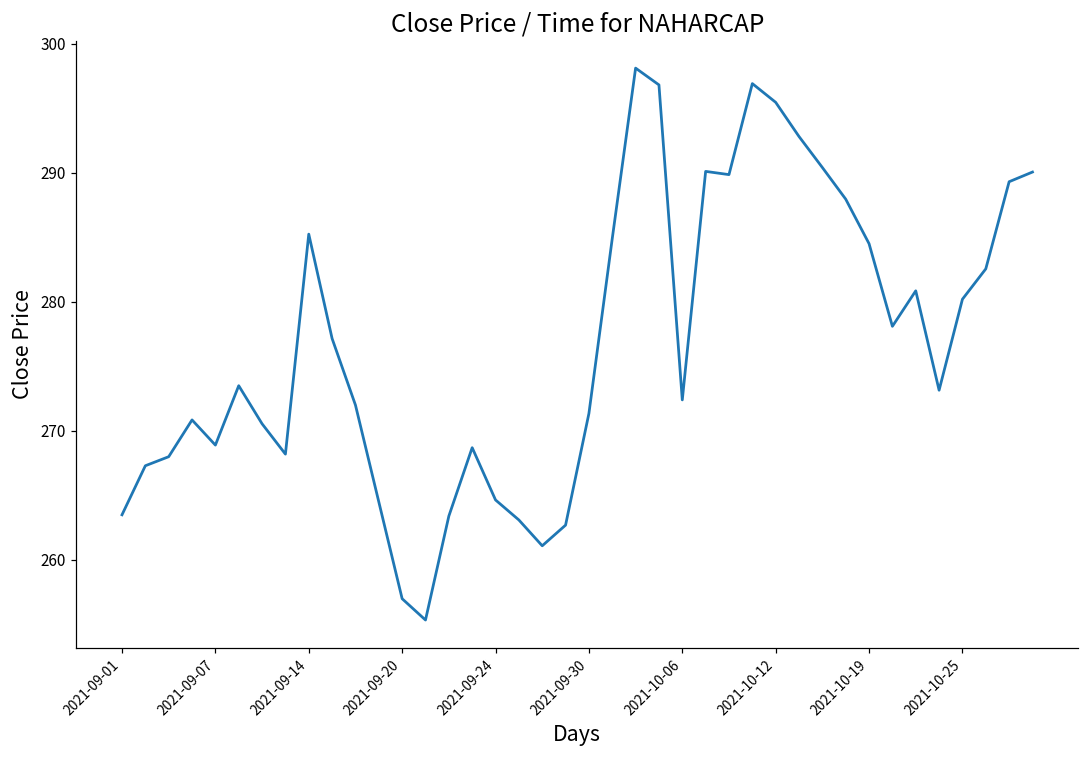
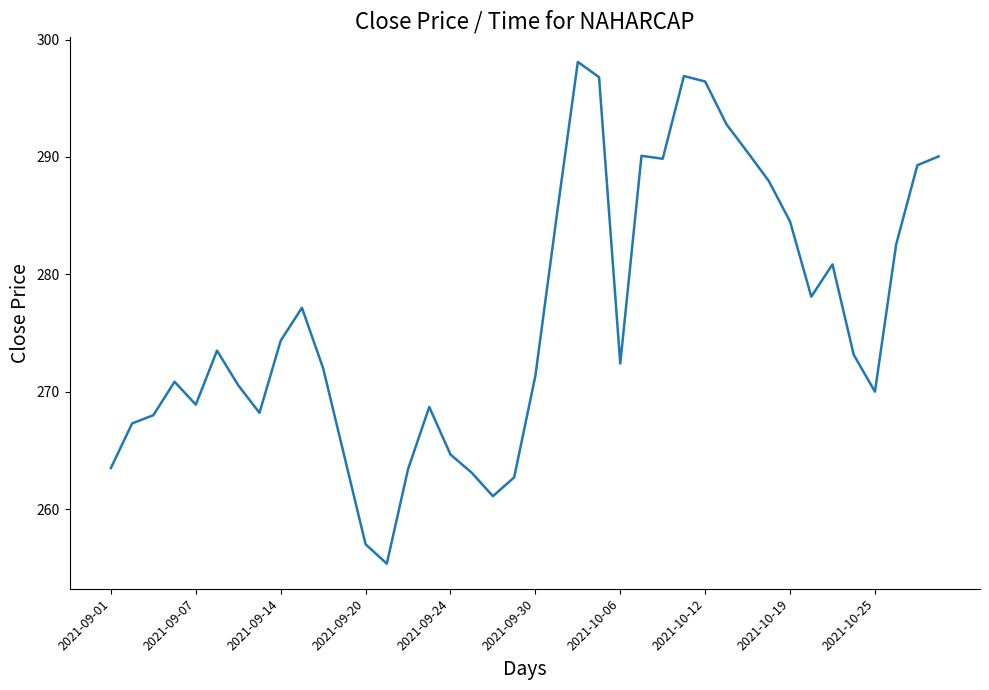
  {
    "2021-09-01": 263.5,
    "2021-09-07": 268.9,
-   "2021-09-14": 285.2,
+   "2021-09-14": 274.4,
    "2021-09-20": 257.0,
    "2021-09-24": 264.7,
    "2021-09-30": 271.4,
    "2021-10-06": 272.4,
-   "2021-10-12": 295.5,
+   "2021-10-12": 296.4,
    "2021-10-19": 284.5,
-   "2021-10-25": 280.2
+   "2021-10-25": 270.0
  }
